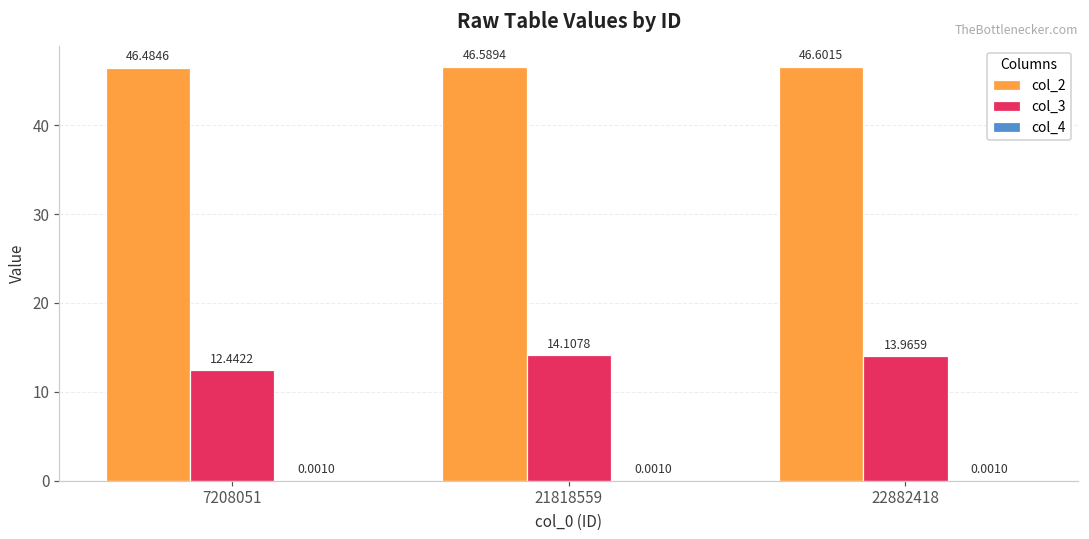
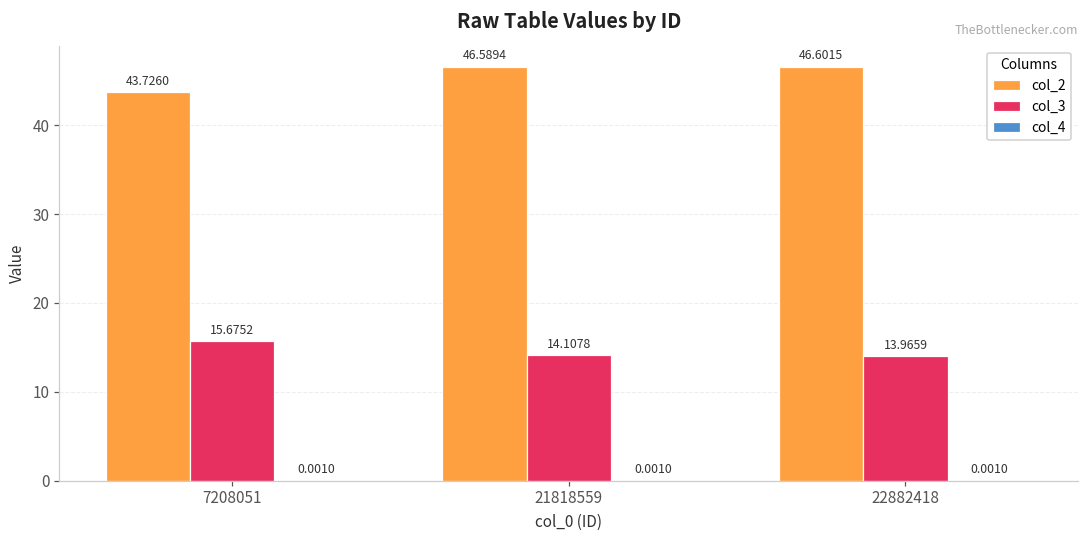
  {
    "col_2": {
-     "7208051": 46.4846,
+     "7208051": 43.7260,
      "21818559": 46.5894,
      "22882418": 46.6015
    },
    "col_3": {
-     "7208051": 12.4422,
+     "7208051": 15.6752,
      "21818559": 14.1078,
      "22882418": 13.9659
    },
    "col_4": {
      "7208051": 0.0010,
      "21818559": 0.0010,
      "22882418": 0.0010
    }
  }
